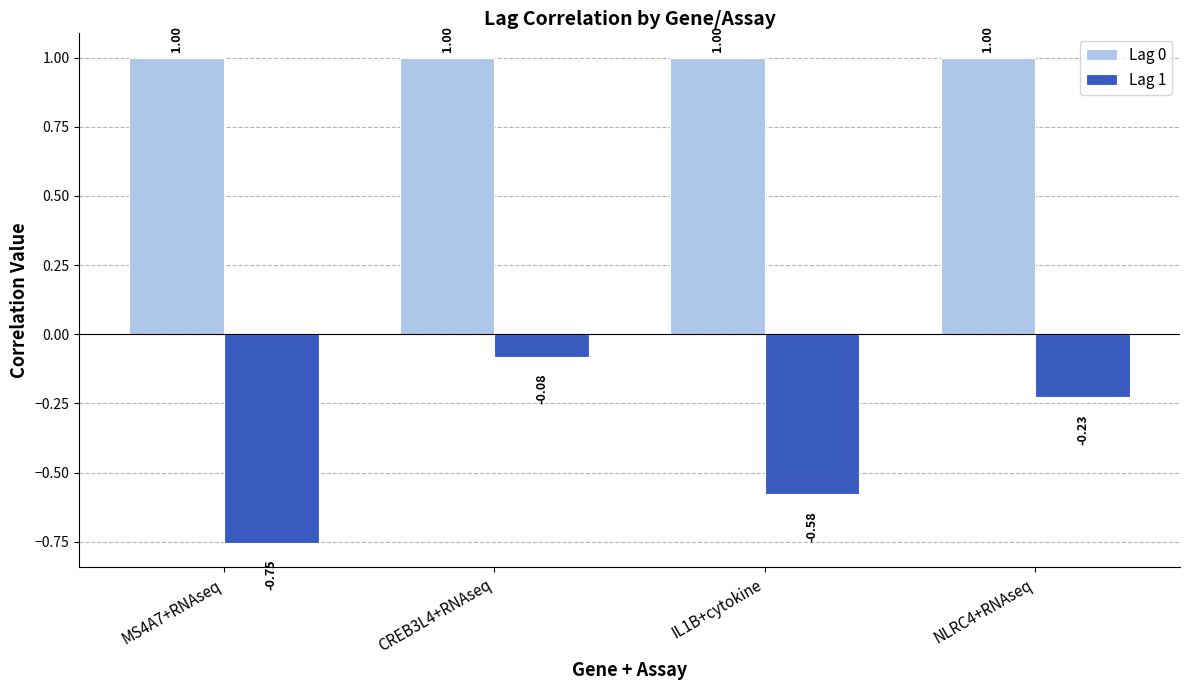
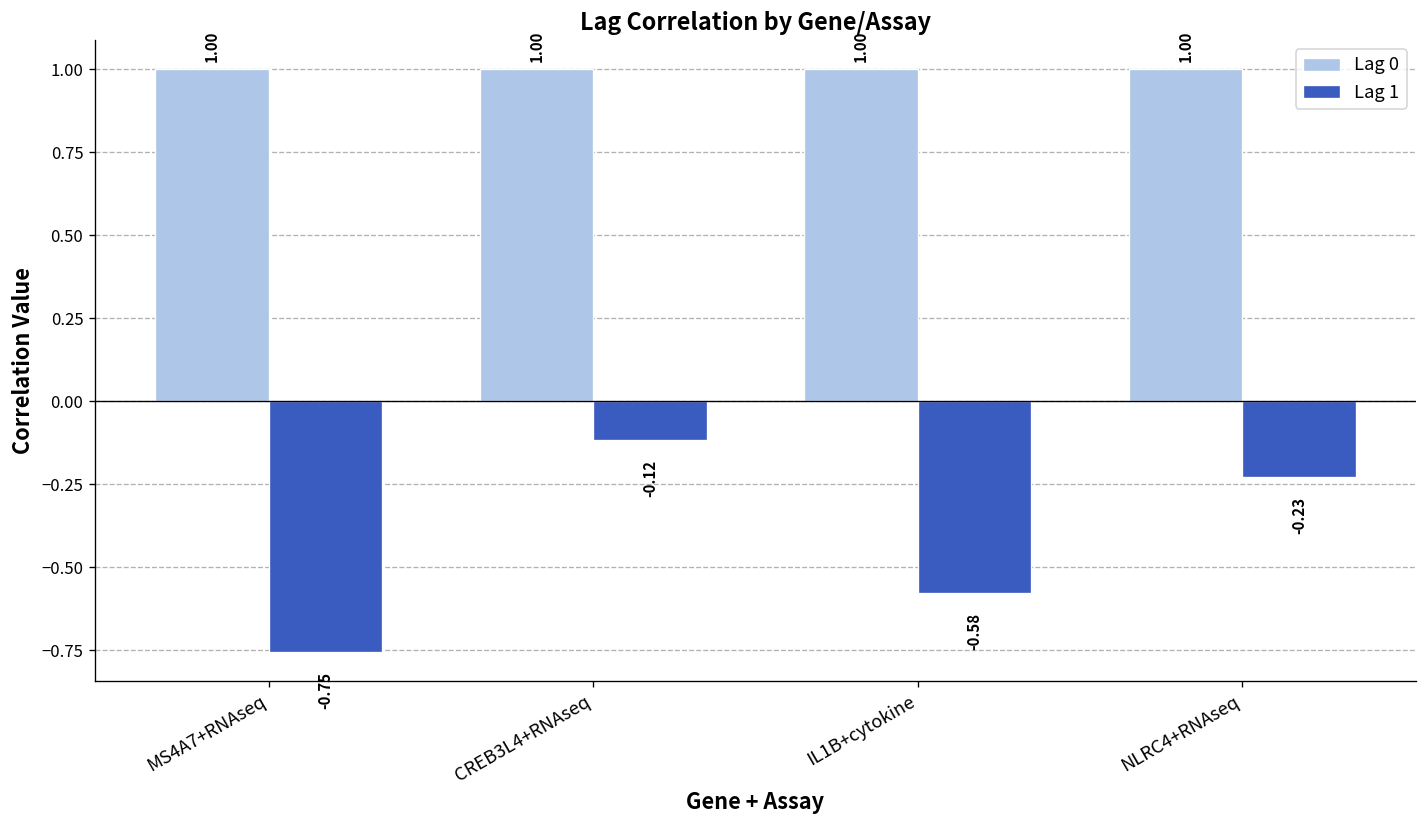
  {
    "Lag 0": {
      "MS4A7+RNAseq": 1.00,
      "CREB3L4+RNAseq": 1.00,
      "IL1B+cytokine": 1.00,
      "NLRC4+RNAseq": 1.00
    },
    "Lag 1": {
      "MS4A7+RNAseq": -0.75,
-     "CREB3L4+RNAseq": -0.08,
+     "CREB3L4+RNAseq": -0.12,
      "IL1B+cytokine": -0.58,
      "NLRC4+RNAseq": -0.23
    }
  }
